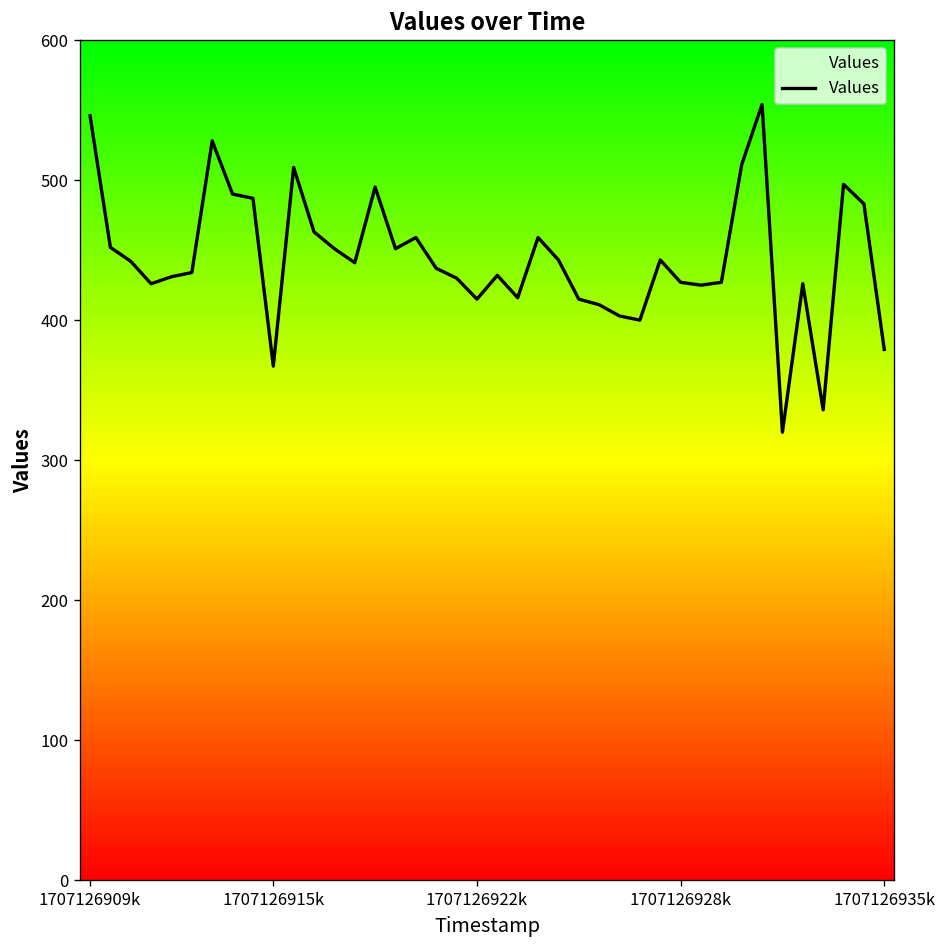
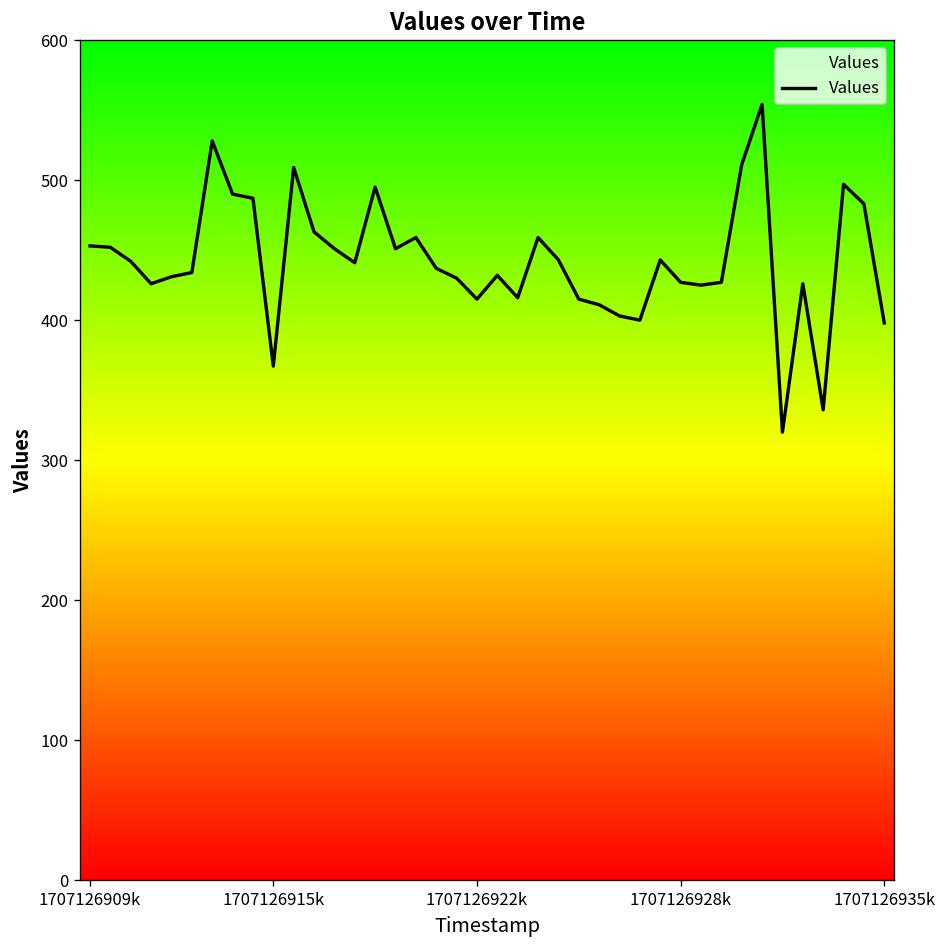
  {
-   "1707126909k": 546,
+   "1707126909k": 453,
    "1707126915k": 367,
    "1707126922k": 415,
    "1707126928k": 427,
-   "1707126935k": 379
+   "1707126935k": 398
  }
